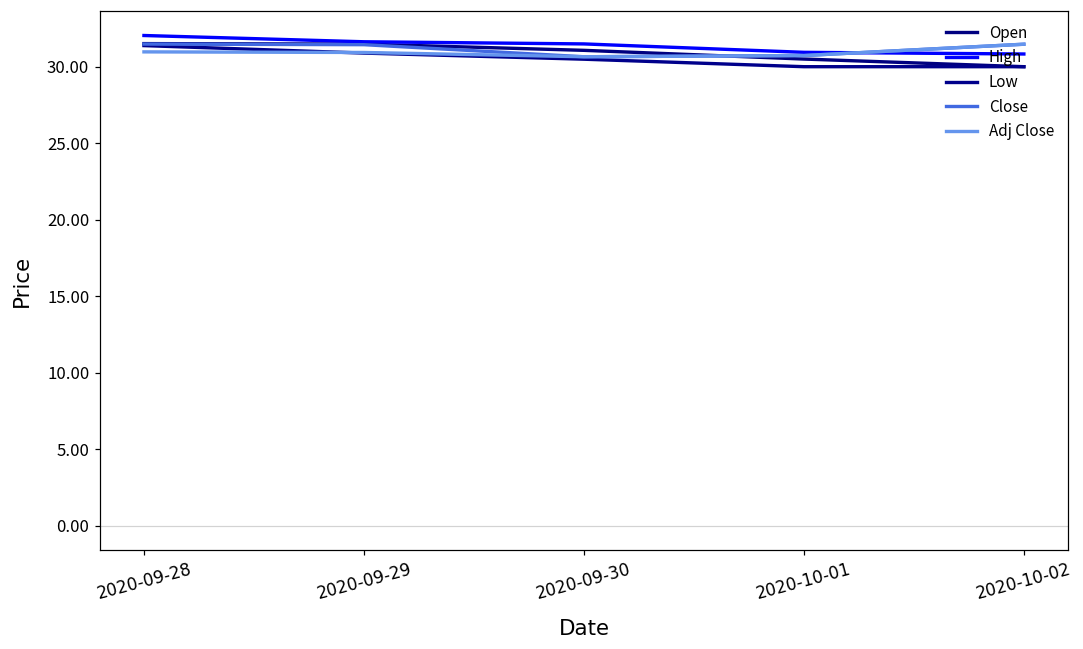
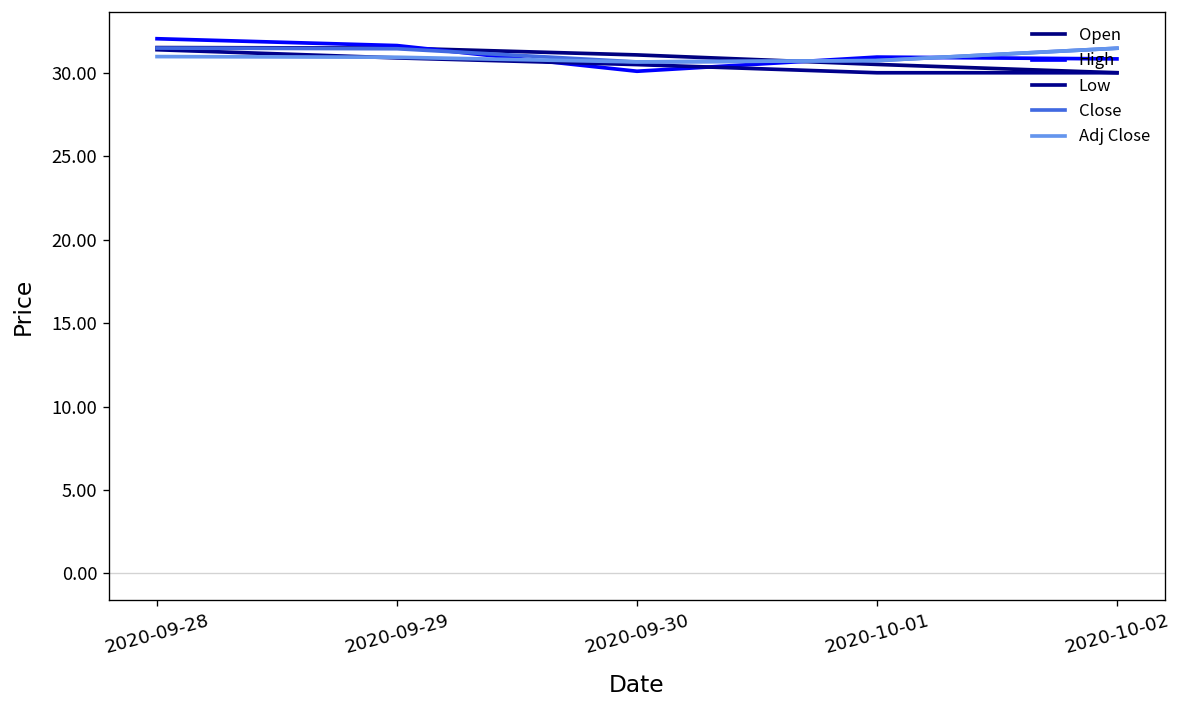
  {
    "High": {
      "2020-09-28": 32.0,
-     "2020-09-30": 31.5,
+     "2020-09-30": 30.1,
      "2020-10-01": 31.0,
      "2020-10-02": 30.8
    }
  }
